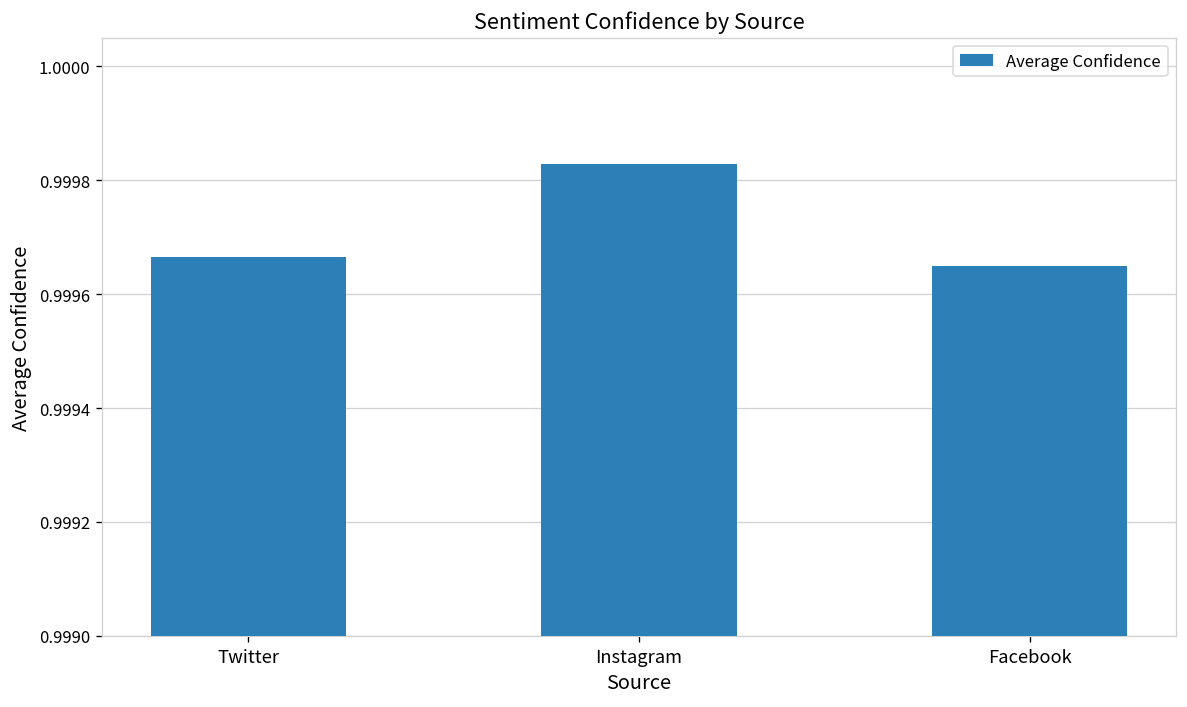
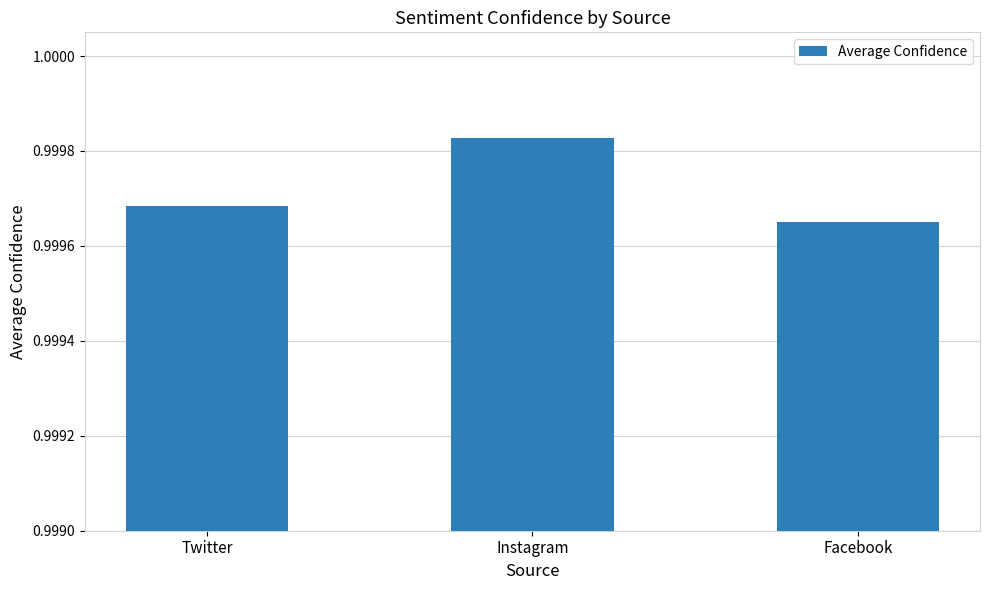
  {
-   "Twitter": 0.99967,
+   "Twitter": 0.99968,
    "Instagram": 0.99983,
    "Facebook": 0.99965
  }
